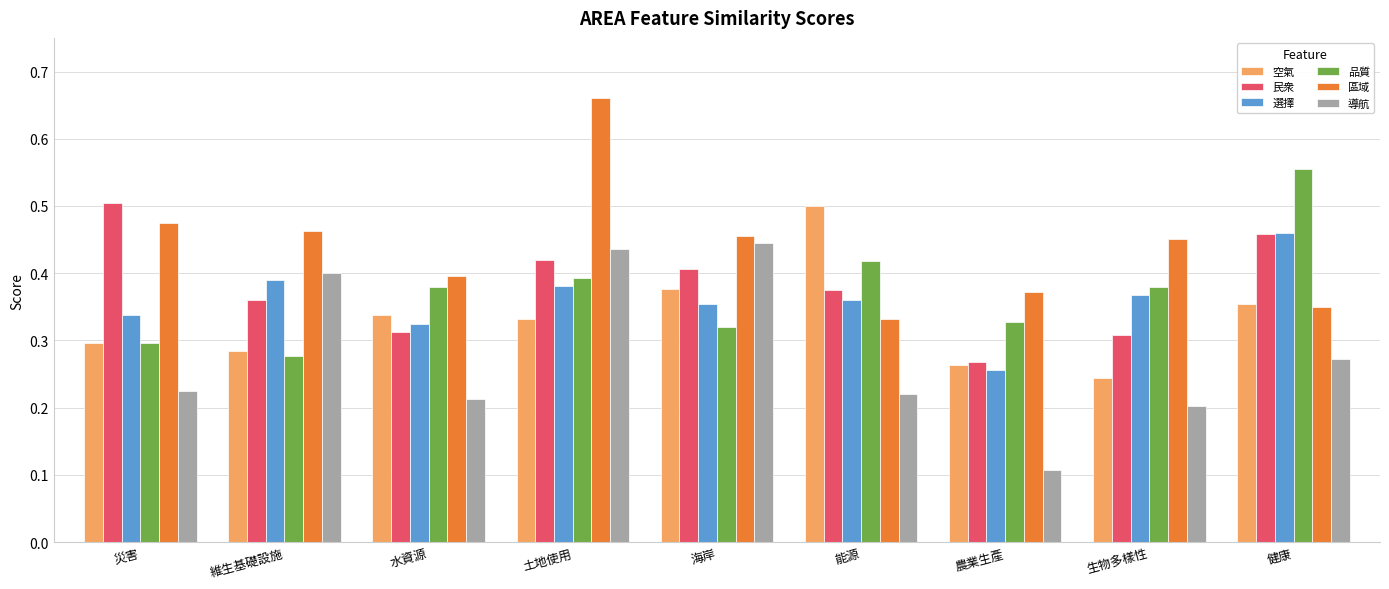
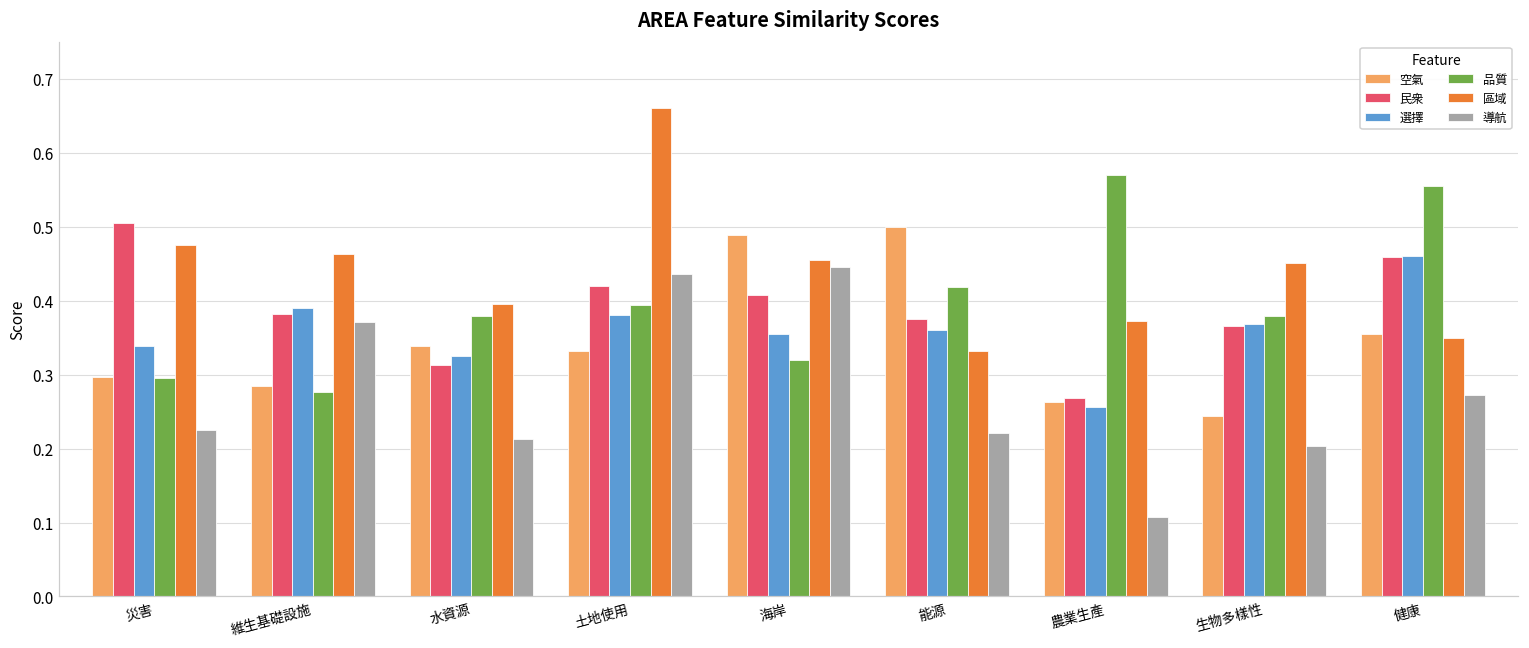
  {
    "空氣": {
      "災害": 0.30,
      "維生基礎設施": 0.28,
      "水資源": 0.34,
      "土地使用": 0.33,
-     "海岸": 0.38,
+     "海岸": 0.49,
      "能源": 0.50,
      "農業生產": 0.26,
      "生物多樣性": 0.24,
      "健康": 0.35
    },
    "民衆": {
      "災害": 0.50,
-     "維生基礎設施": 0.36,
+     "維生基礎設施": 0.38,
      "水資源": 0.31,
      "土地使用": 0.42,
      "海岸": 0.41,
      "能源": 0.38,
      "農業生產": 0.27,
-     "生物多樣性": 0.31,
+     "生物多樣性": 0.37,
      "健康": 0.46
    },
    "選擇": {
      "災害": 0.34,
      "維生基礎設施": 0.39,
      "水資源": 0.33,
      "土地使用": 0.38,
      "海岸": 0.35,
      "能源": 0.36,
      "農業生產": 0.26,
      "生物多樣性": 0.37,
      "健康": 0.46
    },
    "品質": {
      "災害": 0.30,
      "維生基礎設施": 0.28,
      "水資源": 0.38,
      "土地使用": 0.39,
      "海岸": 0.32,
      "能源": 0.42,
-     "農業生產": 0.33,
+     "農業生產": 0.57,
      "生物多樣性": 0.38,
      "健康": 0.55
    },
    "區域": {
      "災害": 0.47,
      "維生基礎設施": 0.46,
      "水資源": 0.40,
      "土地使用": 0.66,
      "海岸": 0.45,
      "能源": 0.33,
      "農業生產": 0.37,
      "生物多樣性": 0.45,
      "健康": 0.35
    },
    "導航": {
      "災害": 0.22,
-     "維生基礎設施": 0.40,
+     "維生基礎設施": 0.37,
      "水資源": 0.21,
      "土地使用": 0.44,
      "海岸": 0.45,
      "能源": 0.22,
      "農業生產": 0.11,
      "生物多樣性": 0.20,
      "健康": 0.27
    }
  }
